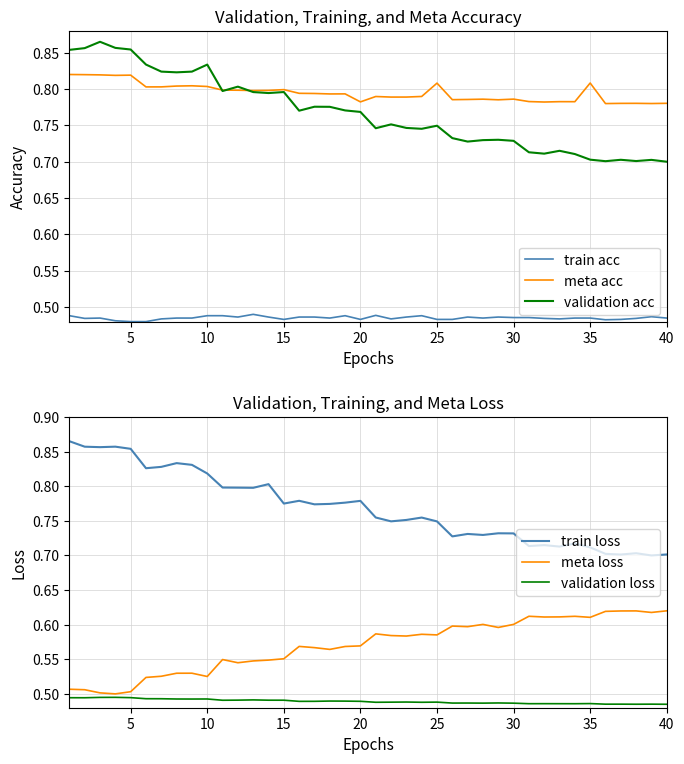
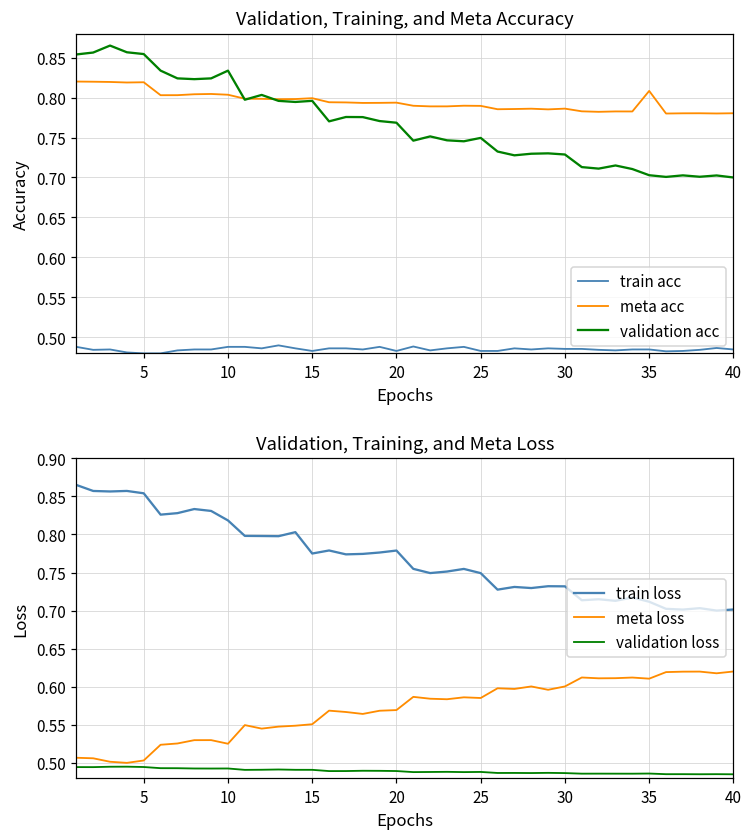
  {
    "Validation, Training, and Meta Accuracy": {
      "train acc": {
        "5": 0.48,
        "10": 0.49,
        "15": 0.48,
        "20": 0.48,
        "25": 0.48,
        "30": 0.49,
        "35": 0.48,
        "40": 0.48
      },
      "meta acc": {
        "5": 0.82,
        "10": 0.80,
-       "20": 0.78,
-       "25": 0.81,
+       "20": 0.79,
+       "25": 0.79,
        "30": 0.79,
        "35": 0.81,
        "40": 0.78
      },
      "validation acc": {
        "5": 0.85,
        "10": 0.83,
        "20": 0.77,
        "25": 0.75,
        "30": 0.73,
        "35": 0.70,
        "40": 0.70
      }
    },
    "Validation, Training, and Meta Loss": {
      "train loss": {
        "5": 0.85,
        "10": 0.82,
        "15": 0.77,
        "20": 0.78,
        "25": 0.75,
        "30": 0.73,
        "40": 0.70
      },
      "meta loss": {
        "5": 0.50,
        "10": 0.53,
        "15": 0.55,
        "20": 0.57,
        "25": 0.59,
        "30": 0.60,
        "35": 0.61,
        "40": 0.62
      },
      "validation loss": {
        "5": 0.49,
        "10": 0.49,
        "15": 0.49,
        "20": 0.49,
        "25": 0.49,
        "30": 0.49,
        "35": 0.49,
        "40": 0.49
      }
    }
  }
